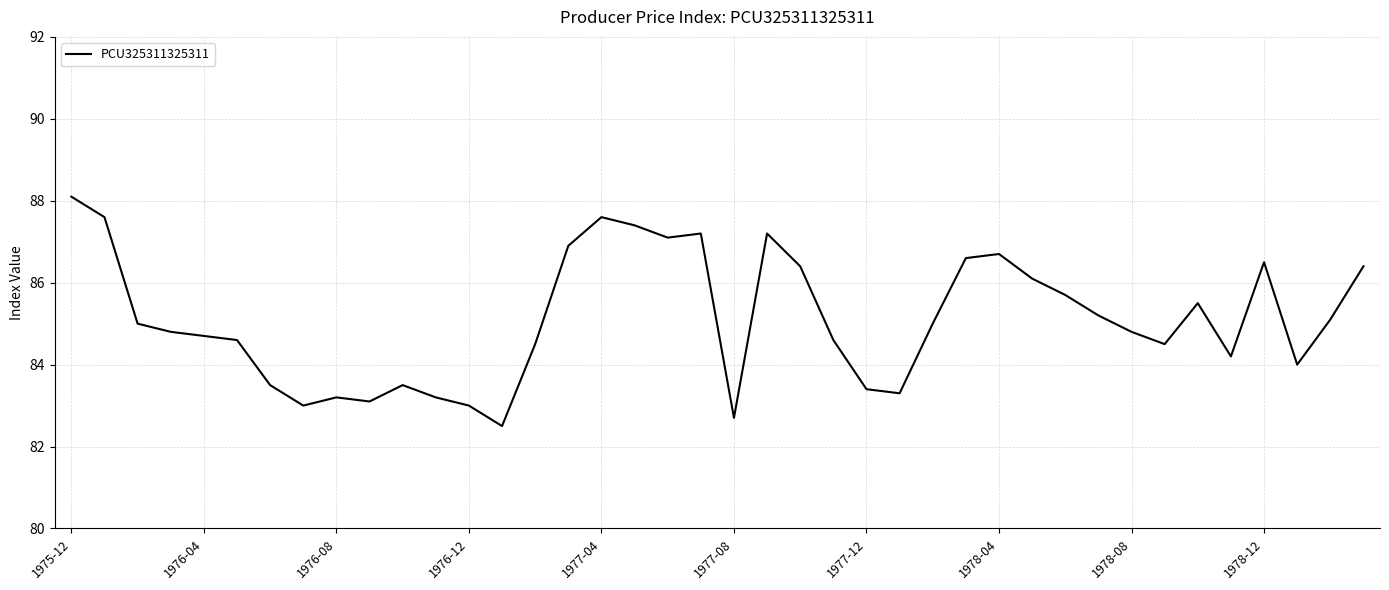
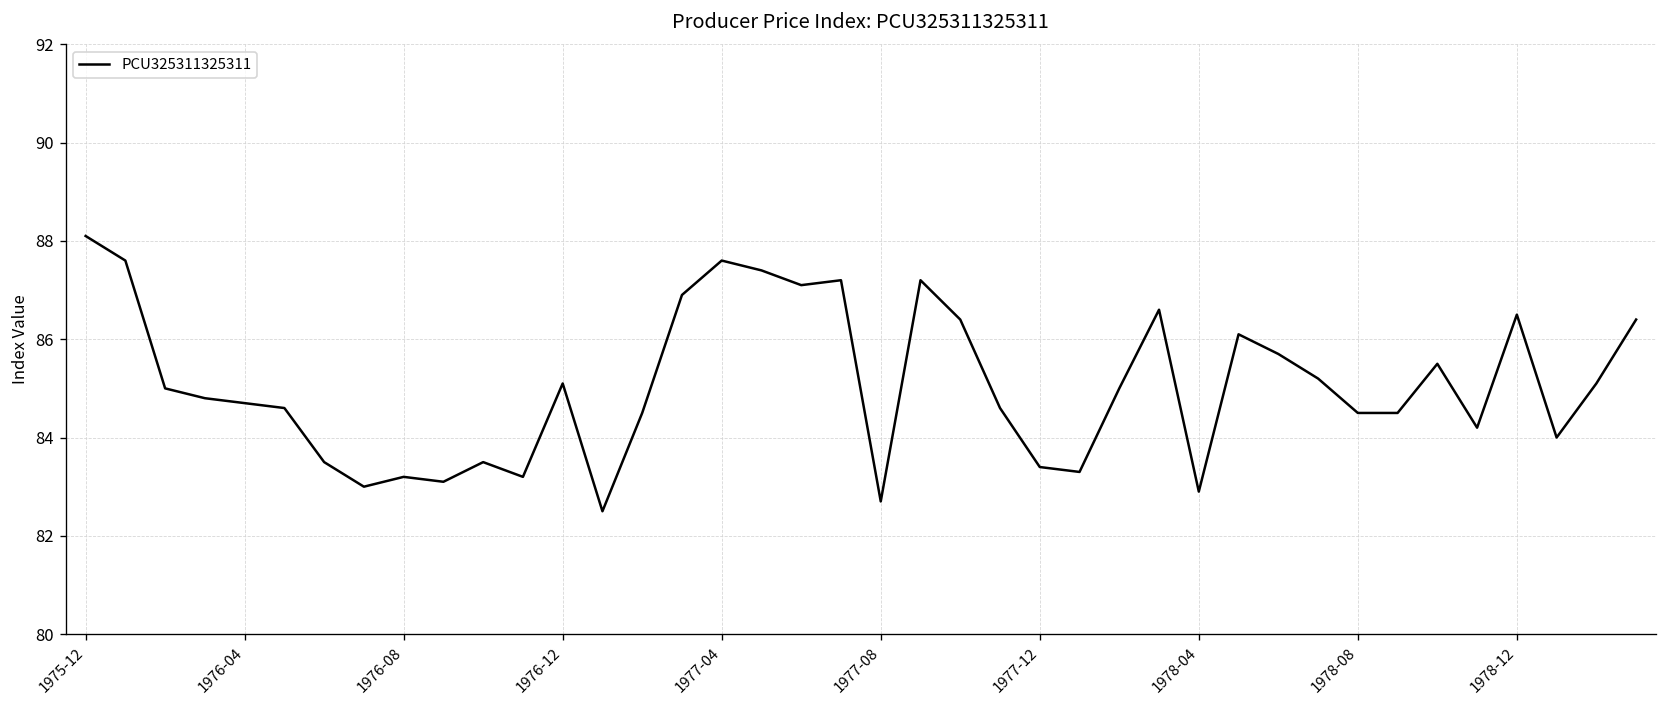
  {
    "1975-12": 88.1,
    "1976-04": 84.7,
    "1976-08": 83.2,
-   "1976-12": 83.0,
+   "1976-12": 85.1,
    "1977-04": 87.6,
    "1977-08": 82.7,
    "1977-12": 83.4,
-   "1978-04": 86.7,
-   "1978-08": 84.8,
+   "1978-04": 82.9,
+   "1978-08": 84.5,
    "1978-12": 86.5
  }
